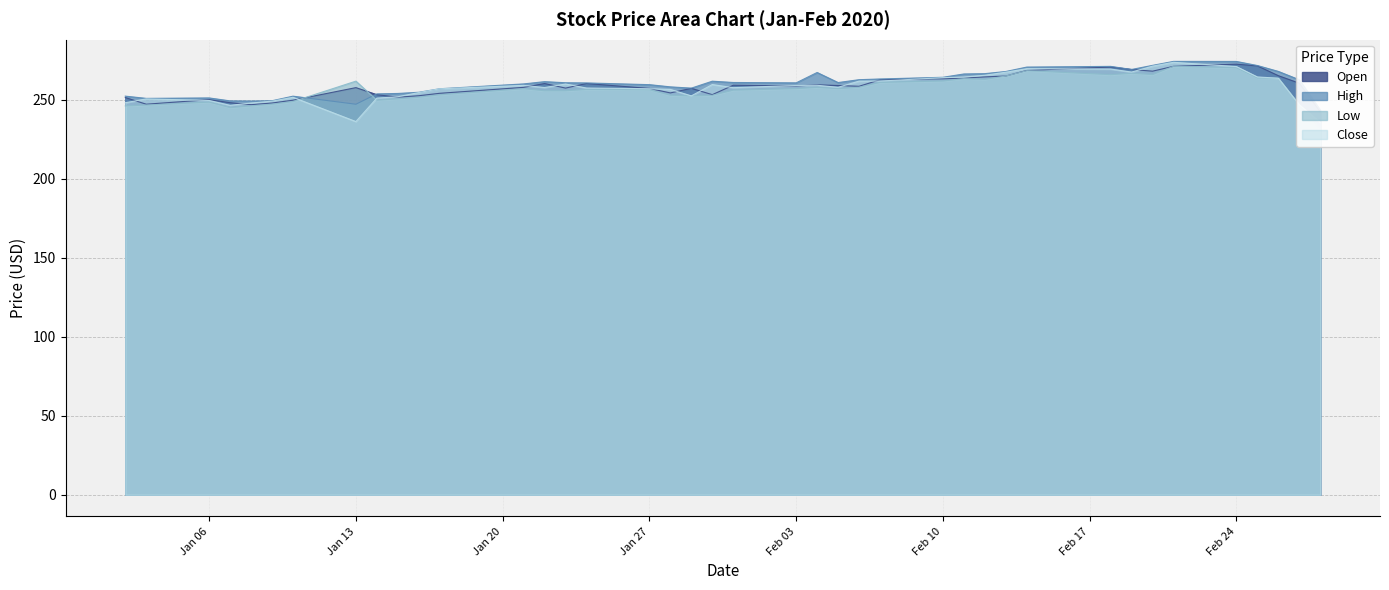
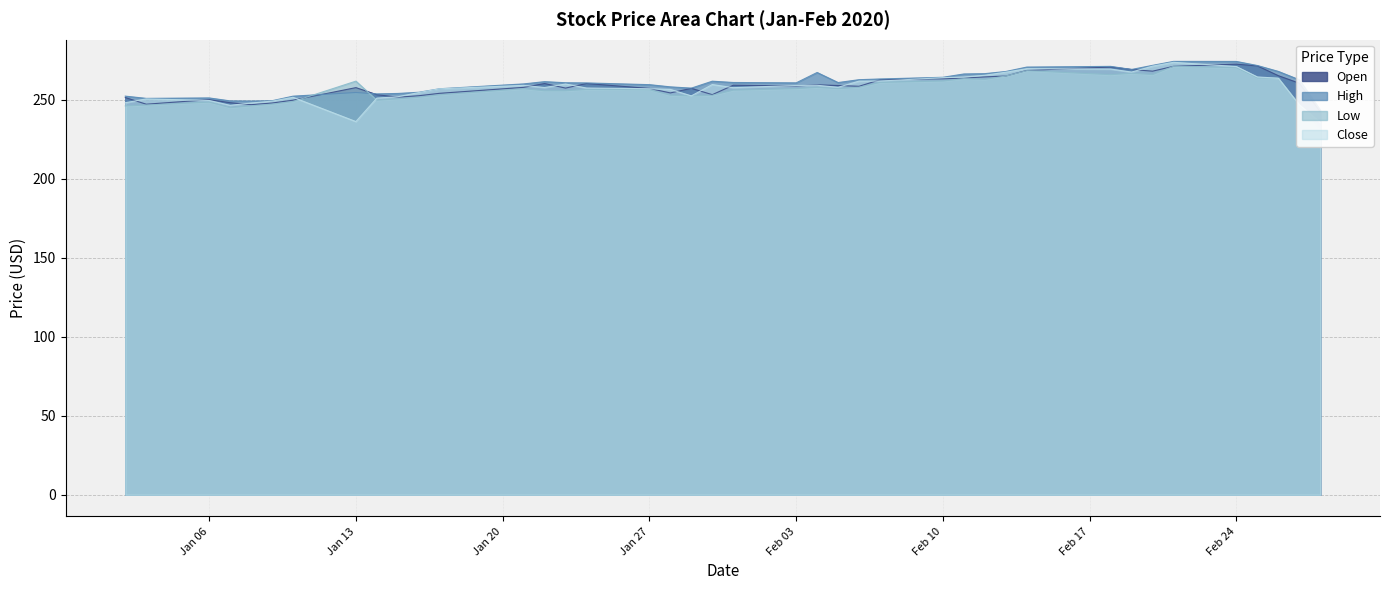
  {
    "Open": {
      "Jan 13": 258
    },
    "High": {
-     "Jan 13": 247,
+     "Jan 13": 255,
      "Jan 27": 259,
      "Feb 03": 261,
      "Feb 24": 274
    },
    "Low": {
      "Jan 13": 262,
      "Feb 03": 257
    },
    "Close": {
      "Jan 13": 236
    }
  }
